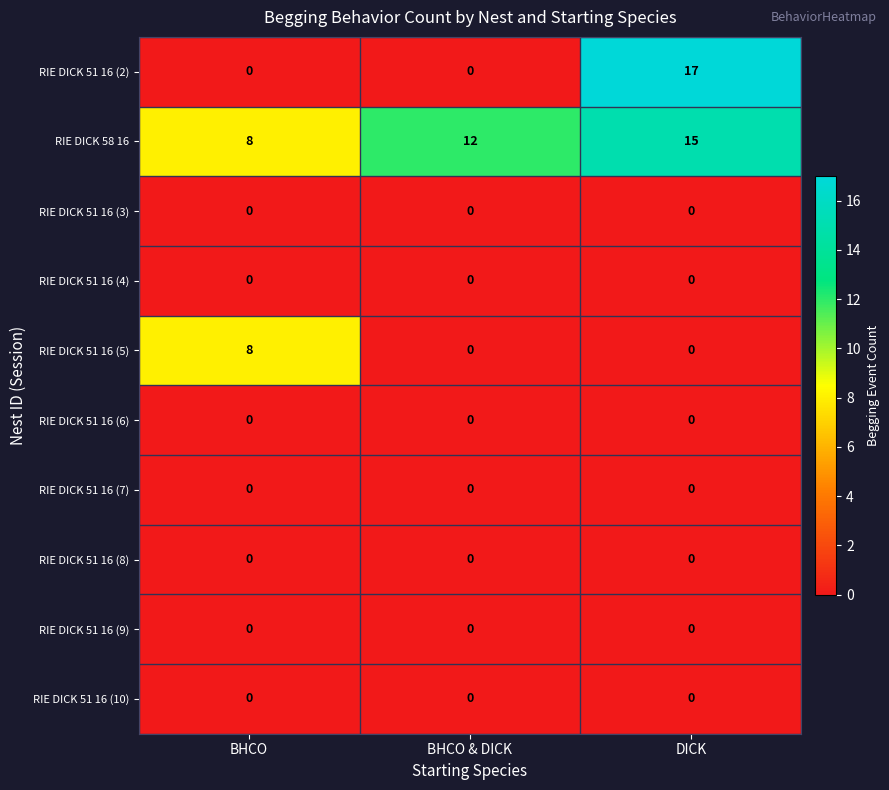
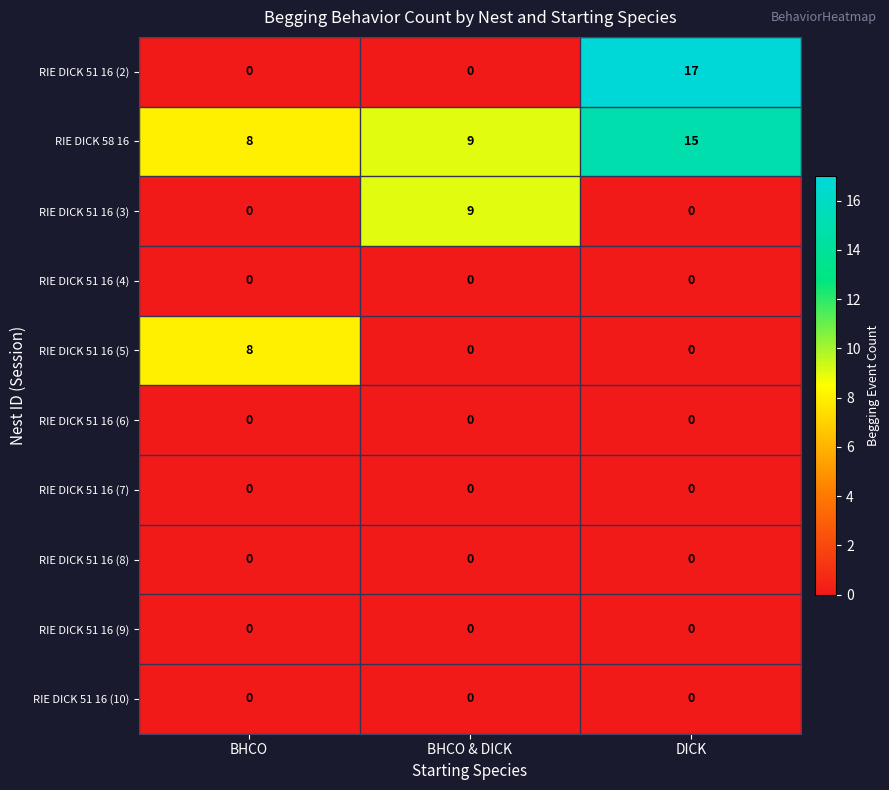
  {
    "RIE DICK 51 16 (2)": {
      "BHCO": 0,
      "BHCO & DICK": 0,
      "DICK": 17
    },
    "RIE DICK 58 16": {
      "BHCO": 8,
-     "BHCO & DICK": 12,
+     "BHCO & DICK": 9,
      "DICK": 15
    },
    "RIE DICK 51 16 (3)": {
      "BHCO": 0,
-     "BHCO & DICK": 0,
+     "BHCO & DICK": 9,
      "DICK": 0
    },
    "RIE DICK 51 16 (4)": {
      "BHCO": 0,
      "BHCO & DICK": 0,
      "DICK": 0
    },
    "RIE DICK 51 16 (5)": {
      "BHCO": 8,
      "BHCO & DICK": 0,
      "DICK": 0
    },
    "RIE DICK 51 16 (6)": {
      "BHCO": 0,
      "BHCO & DICK": 0,
      "DICK": 0
    },
    "RIE DICK 51 16 (7)": {
      "BHCO": 0,
      "BHCO & DICK": 0,
      "DICK": 0
    },
    "RIE DICK 51 16 (8)": {
      "BHCO": 0,
      "BHCO & DICK": 0,
      "DICK": 0
    },
    "RIE DICK 51 16 (9)": {
      "BHCO": 0,
      "BHCO & DICK": 0,
      "DICK": 0
    },
    "RIE DICK 51 16 (10)": {
      "BHCO": 0,
      "BHCO & DICK": 0,
      "DICK": 0
    }
  }
